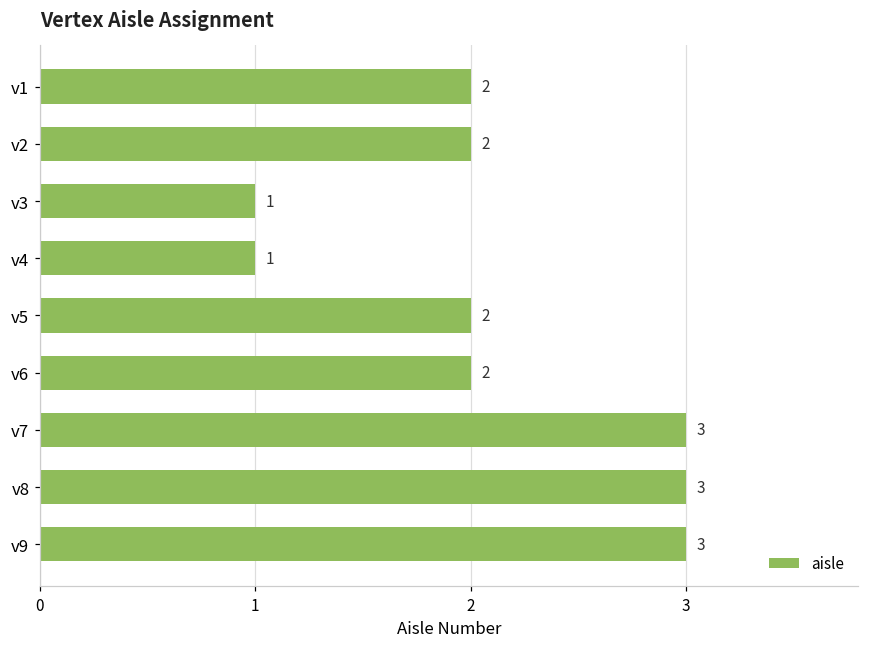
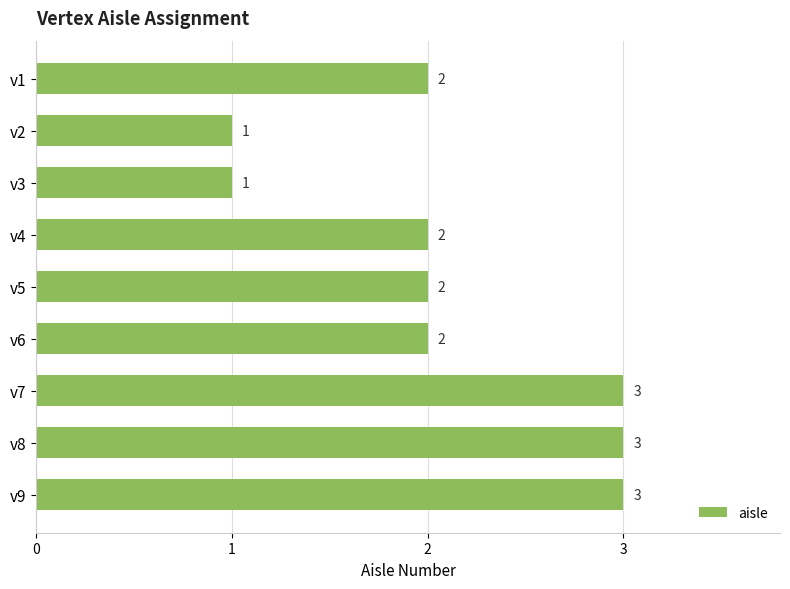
  {
    "v1": 2,
-   "v2": 2,
+   "v2": 1,
    "v3": 1,
-   "v4": 1,
+   "v4": 2,
    "v5": 2,
    "v6": 2,
    "v7": 3,
    "v8": 3,
    "v9": 3
  }
